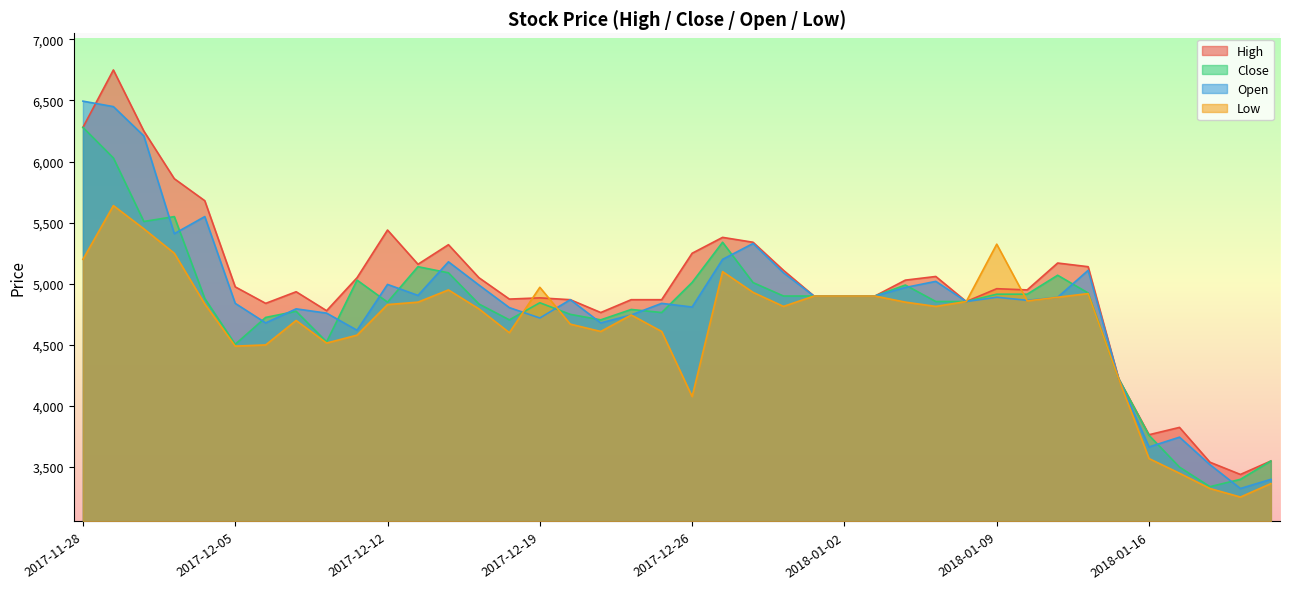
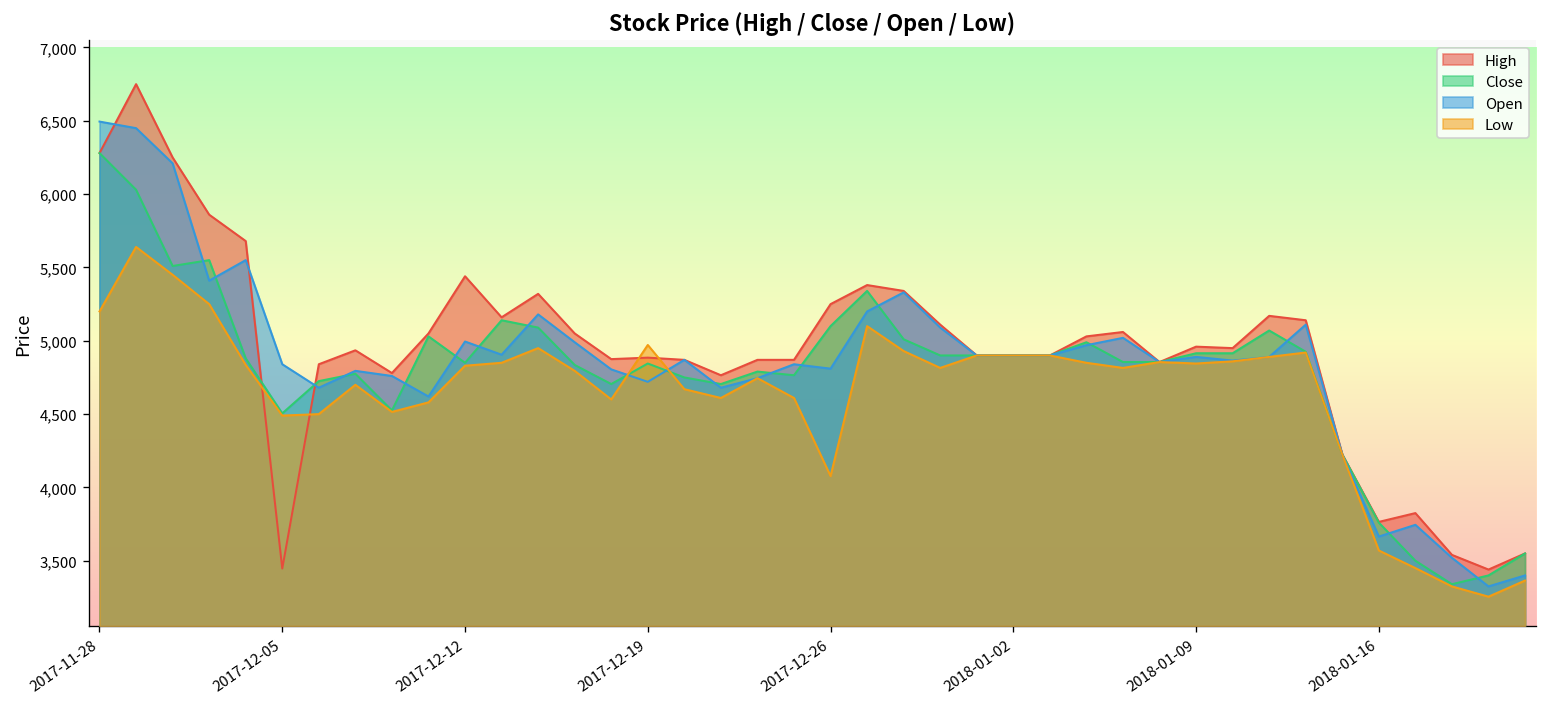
  {
    "High": {
-     "2017-12-05": "4,980",
+     "2017-12-05": "3,450",
      "2017-12-12": "5,440",
      "2017-12-19": "4,890",
      "2017-12-26": "5,250",
      "2018-01-09": "4,960"
    },
    "Close": {
      "2017-12-19": "4,850",
-     "2017-12-26": "5,010",
+     "2017-12-26": "5,100",
      "2018-01-09": "4,920"
    },
    "Open": {
      "2017-11-28": "6,490",
      "2017-12-05": "4,840",
      "2017-12-12": "5,000",
      "2017-12-19": "4,720",
      "2017-12-26": "4,810",
      "2018-01-09": "4,890",
      "2018-01-16": "3,670"
    },
    "Low": {
      "2017-11-28": "5,200",
      "2017-12-19": "4,970",
      "2017-12-26": "4,080",
-     "2018-01-09": "5,320",
+     "2018-01-09": "4,850",
      "2018-01-16": "3,570"
    }
  }
